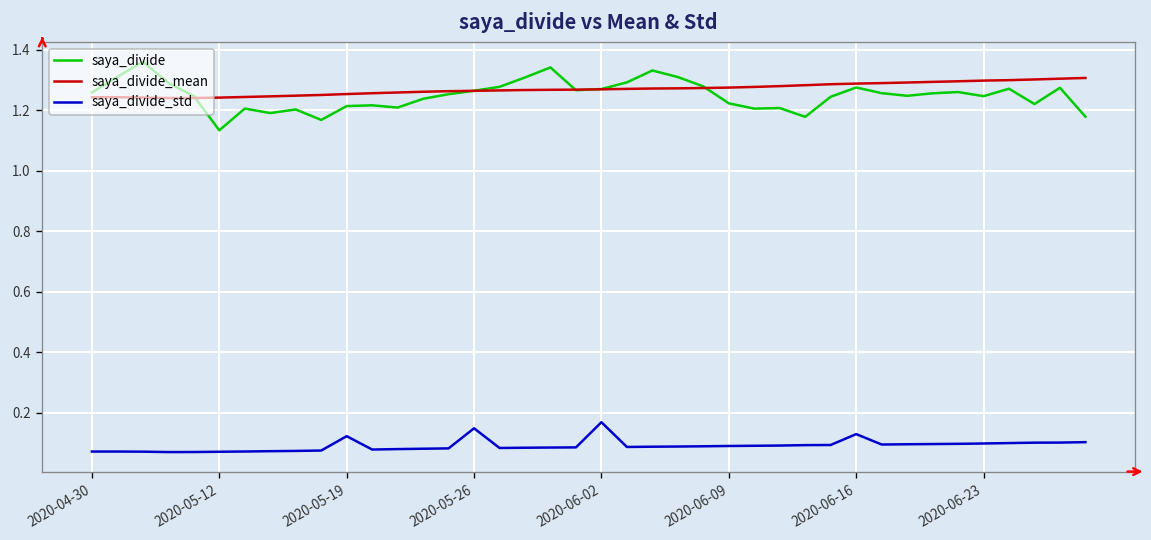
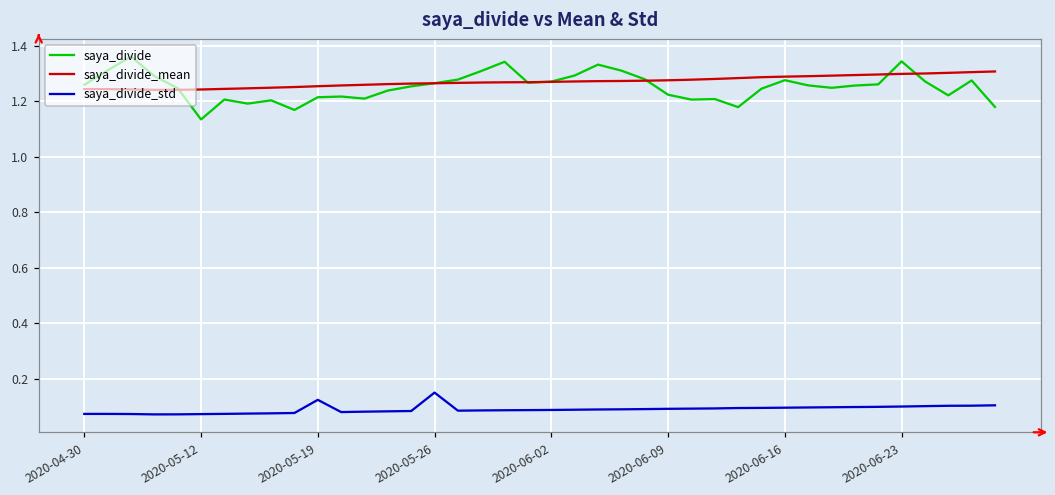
  {
    "saya_divide": {
      "2020-05-12": 1.13,
      "2020-05-19": 1.21,
      "2020-06-09": 1.22,
      "2020-06-16": 1.28,
-     "2020-06-23": 1.25
+     "2020-06-23": 1.34
    },
    "saya_divide_mean": {
      "2020-05-12": 1.24,
      "2020-05-19": 1.25,
      "2020-06-09": 1.28,
      "2020-06-16": 1.29,
      "2020-06-23": 1.30
    },
    "saya_divide_std": {
      "2020-04-30": 0.07,
      "2020-05-12": 0.07,
      "2020-05-19": 0.12,
      "2020-05-26": 0.15,
-     "2020-06-02": 0.17,
+     "2020-06-02": 0.09,
      "2020-06-09": 0.09,
-     "2020-06-16": 0.13,
+     "2020-06-16": 0.09,
      "2020-06-23": 0.10
    }
  }
